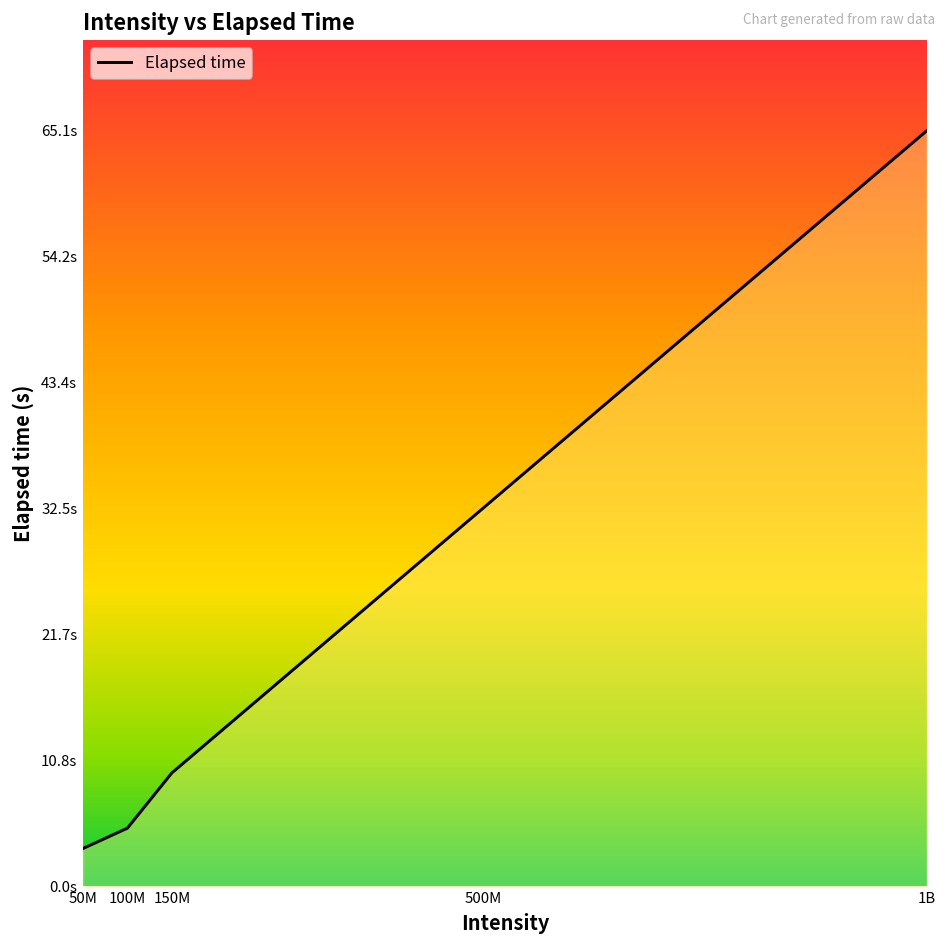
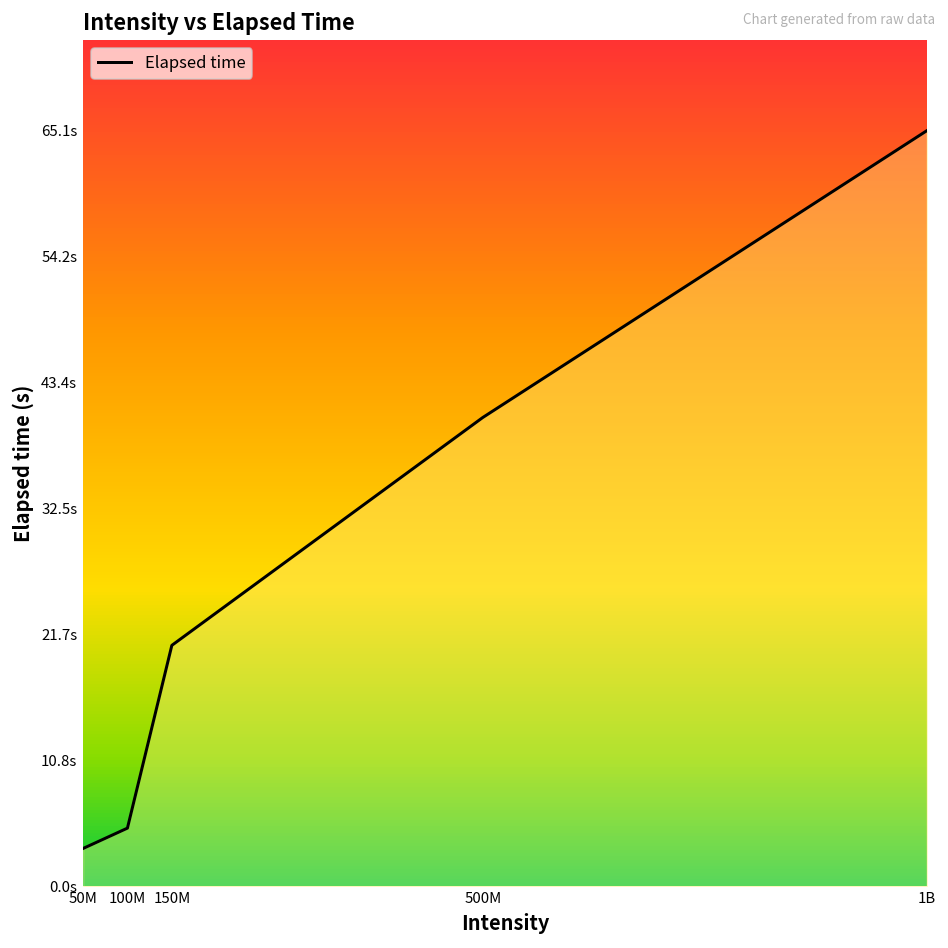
  {
    "50M": "3s",
    "100M": "5s",
-   "150M": "10s",
-   "500M": "33s",
+   "150M": "21s",
+   "500M": "40s",
    "1B": "65s"
  }
